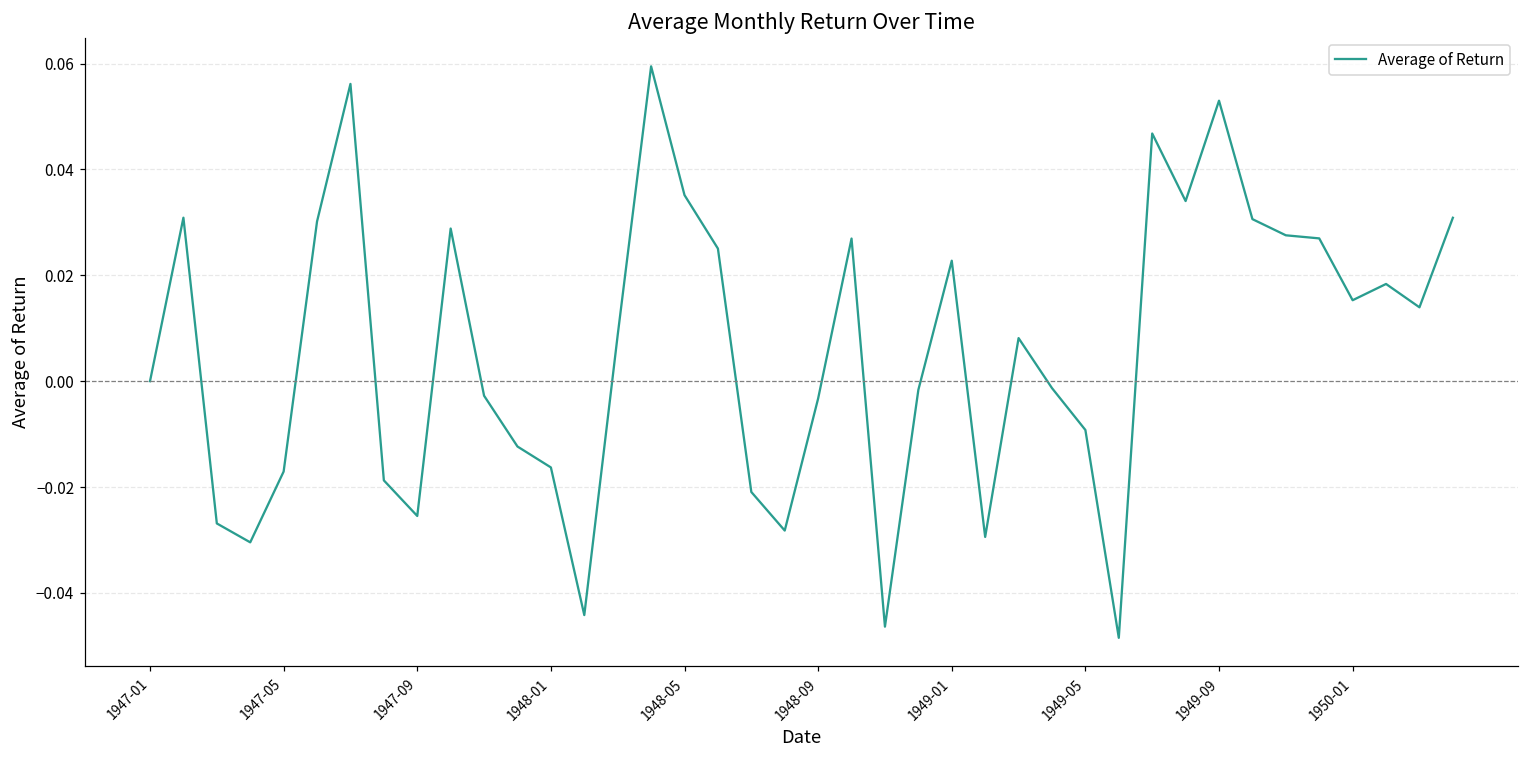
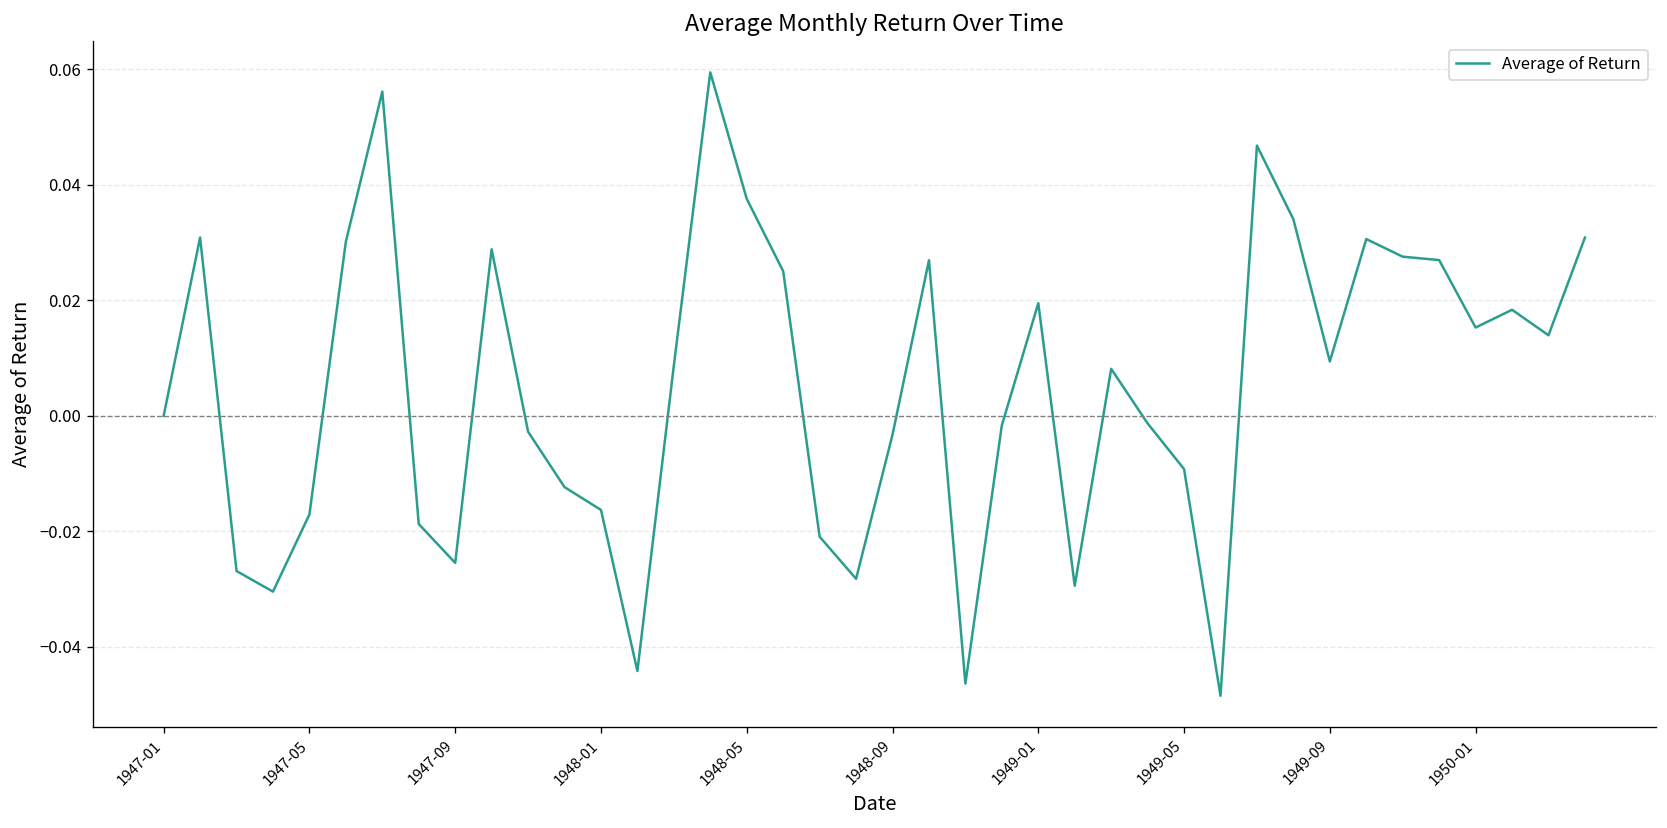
  {
    "1947-01": 0.000,
    "1947-05": -0.017,
    "1947-09": -0.025,
    "1948-01": -0.016,
-   "1948-05": 0.035,
+   "1948-05": 0.038,
    "1948-09": -0.003,
-   "1949-01": 0.023,
+   "1949-01": 0.020,
    "1949-05": -0.009,
-   "1949-09": 0.053,
+   "1949-09": 0.009,
    "1950-01": 0.015
  }
